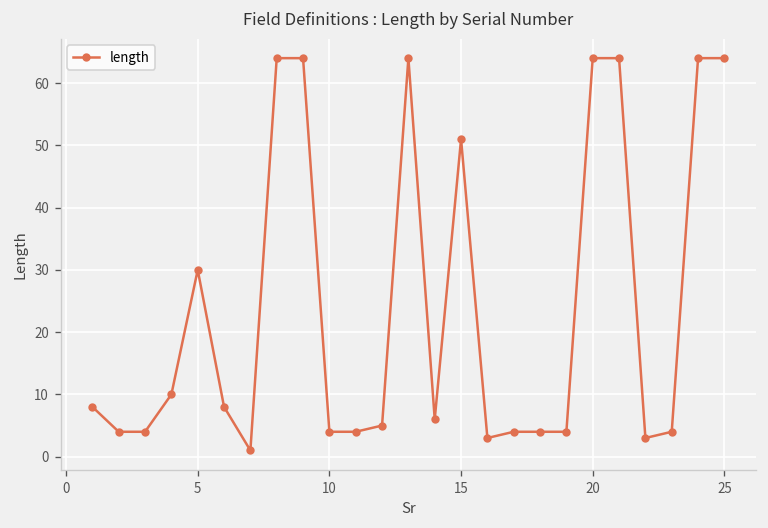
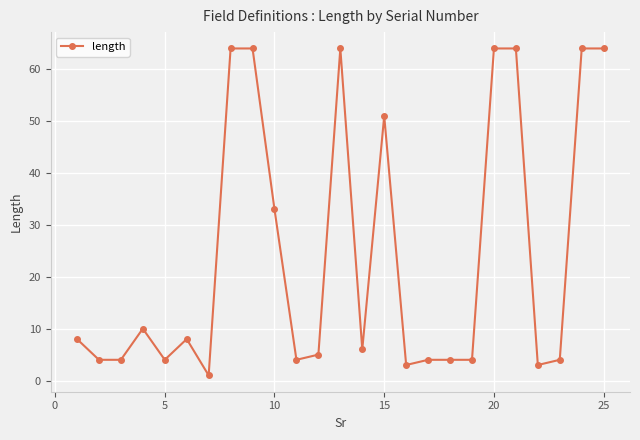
  {
-   "5": 30,
-   "10": 4,
+   "5": 4,
+   "10": 33,
    "15": 51,
    "20": 64,
    "25": 64
  }
